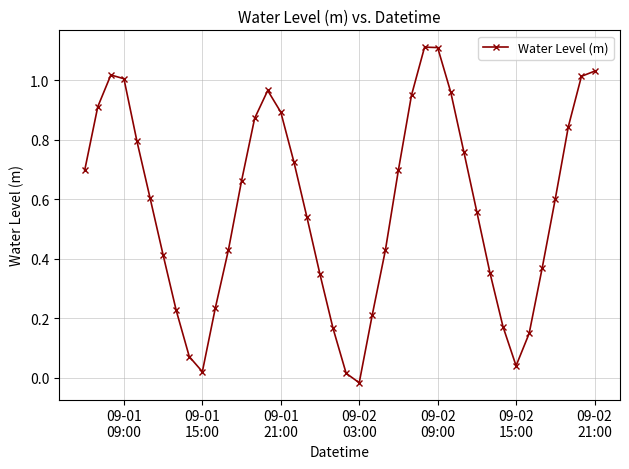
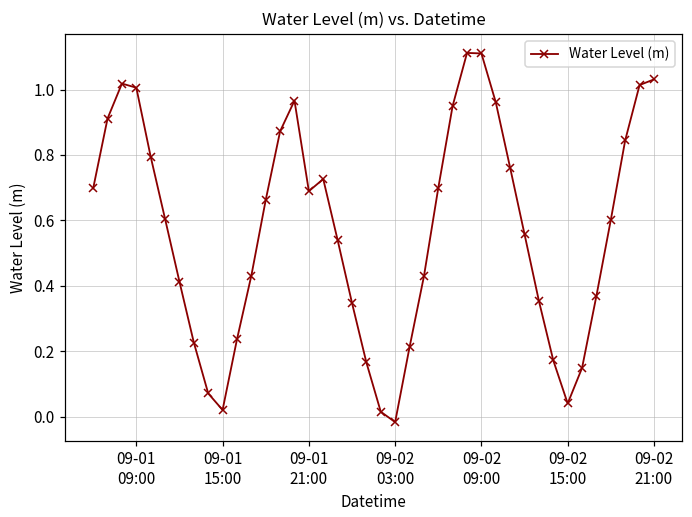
  {
    "09-01 09:00": 1.01,
    "09-01 15:00": 0.02,
-   "09-01 21:00": 0.89,
+   "09-01 21:00": 0.69,
    "09-02 03:00": -0.02,
    "09-02 09:00": 1.11,
    "09-02 15:00": 0.04,
    "09-02 21:00": 1.03
  }
